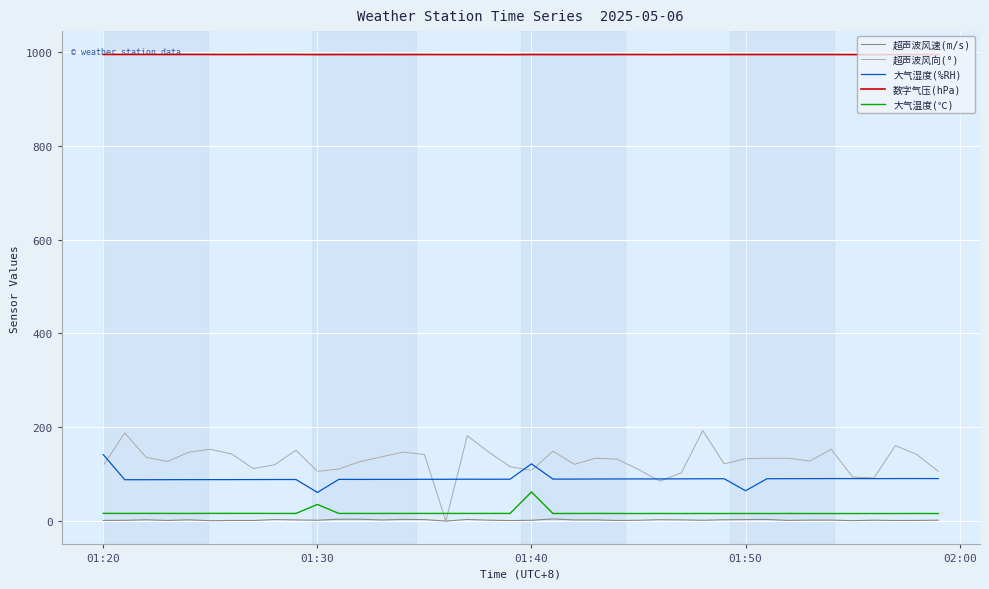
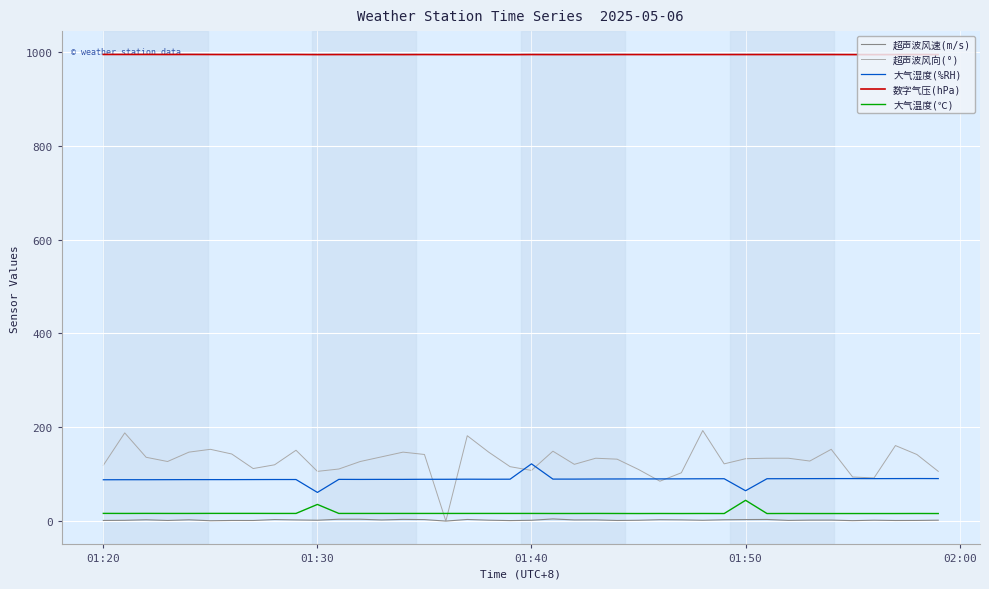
  {
    "大气湿度(%RH)": {
-     "01:20": 140,
+     "01:20": 90,
      "01:30": 60,
      "01:40": 120,
      "01:50": 60
    },
    "数字气压(hPa)": {
      "01:20": 990,
      "01:30": 990,
      "01:40": 990,
      "01:50": 990
    },
    "大气温度(℃)": {
      "01:20": 20,
      "01:30": 40,
-     "01:40": 60,
-     "01:50": 20
+     "01:40": 20,
+     "01:50": 40
    }
  }
